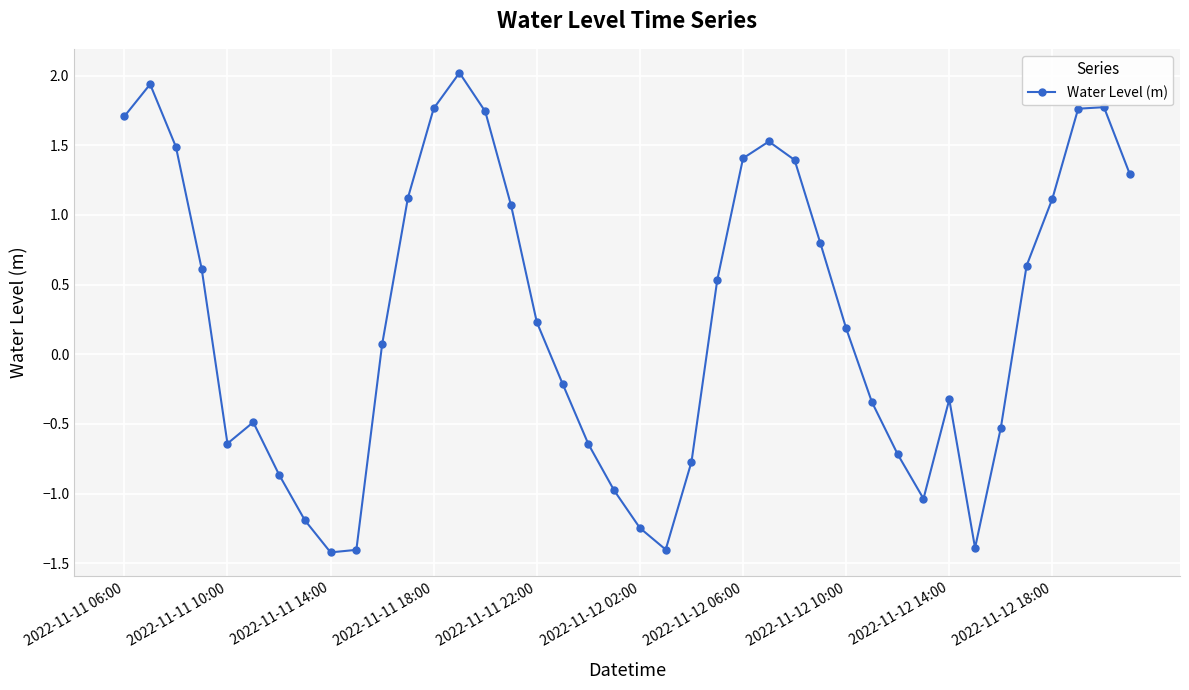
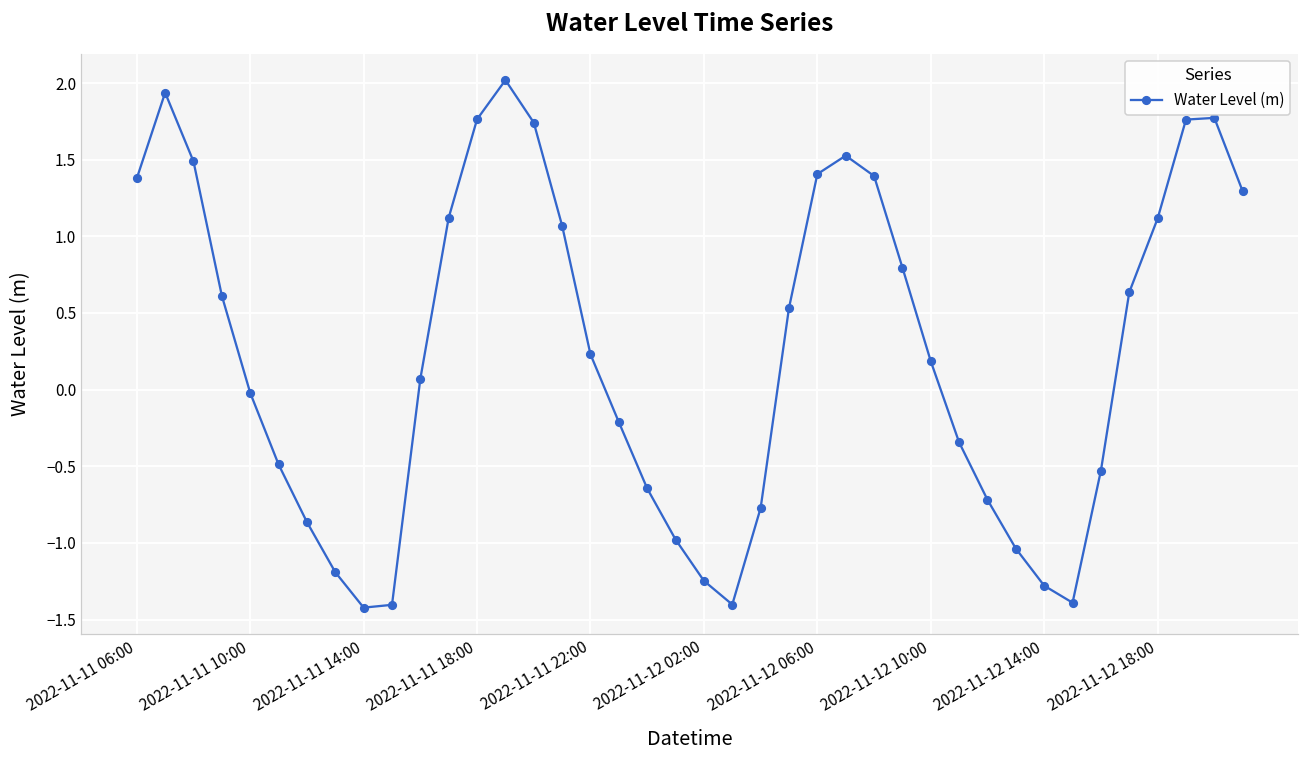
  {
-   "2022-11-11 06:00": 1.71,
-   "2022-11-11 10:00": -0.64,
+   "2022-11-11 06:00": 1.38,
+   "2022-11-11 10:00": -0.02,
    "2022-11-11 14:00": -1.42,
    "2022-11-11 18:00": 1.76,
    "2022-11-11 22:00": 0.23,
    "2022-11-12 02:00": -1.25,
    "2022-11-12 06:00": 1.41,
    "2022-11-12 10:00": 0.19,
-   "2022-11-12 14:00": -0.32,
+   "2022-11-12 14:00": -1.28,
    "2022-11-12 18:00": 1.12
  }
